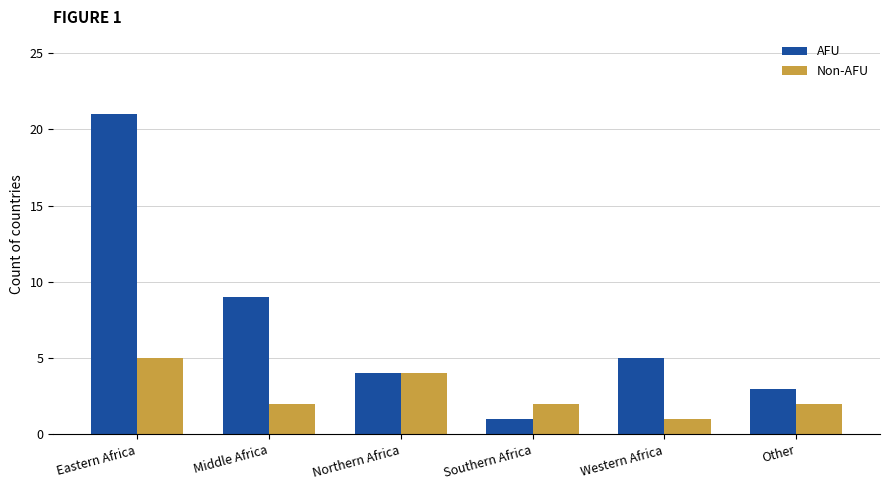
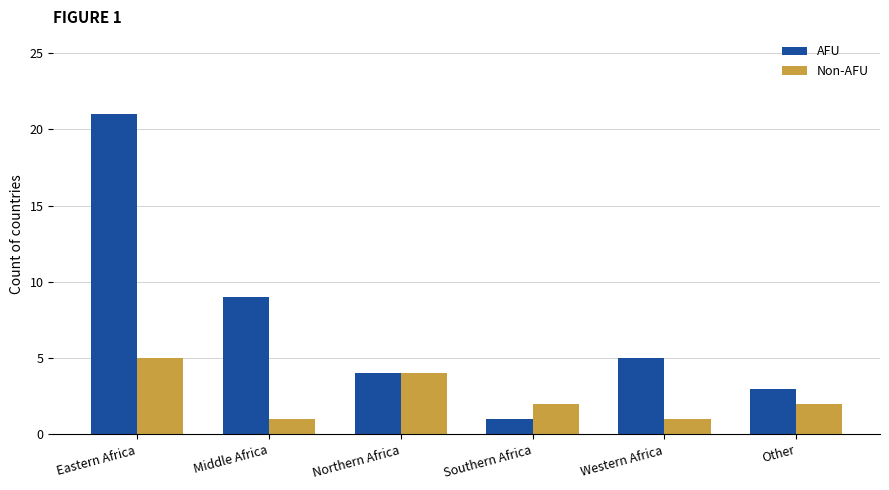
  {
    "AFU": {
      "Eastern Africa": 21,
      "Middle Africa": 9,
      "Northern Africa": 4,
      "Southern Africa": 1,
      "Western Africa": 5,
      "Other": 3
    },
    "Non-AFU": {
      "Eastern Africa": 5,
-     "Middle Africa": 2,
+     "Middle Africa": 1,
      "Northern Africa": 4,
      "Southern Africa": 2,
      "Western Africa": 1,
      "Other": 2
    }
  }
